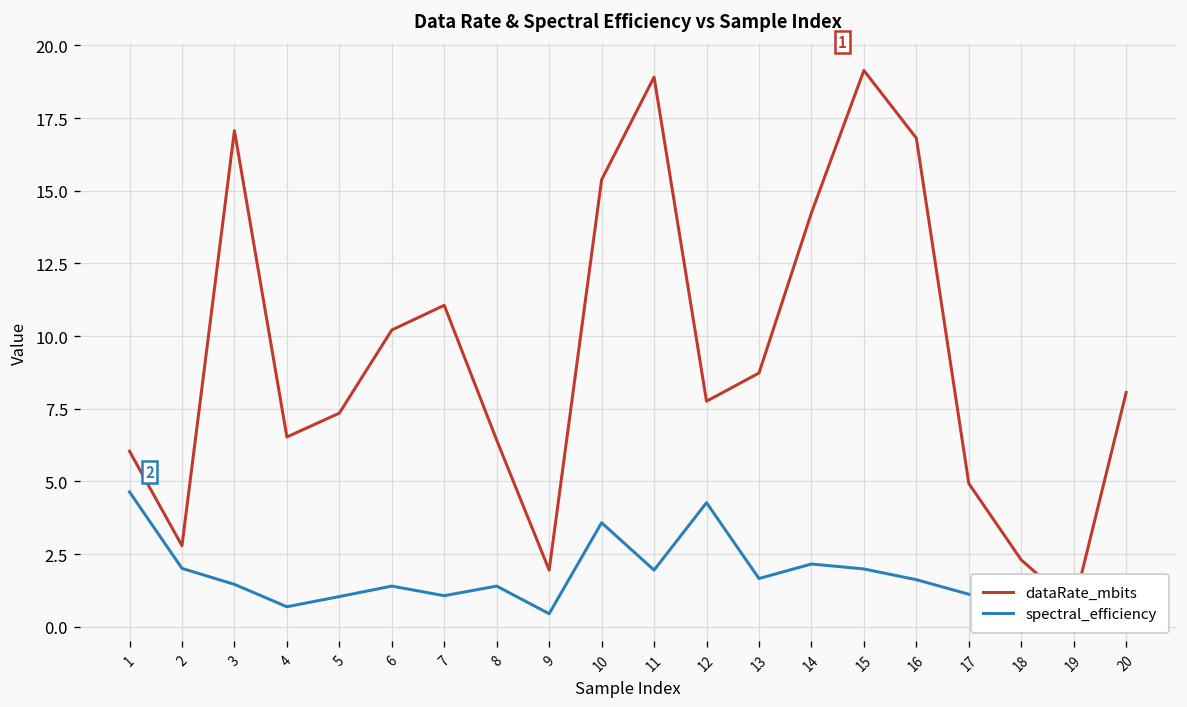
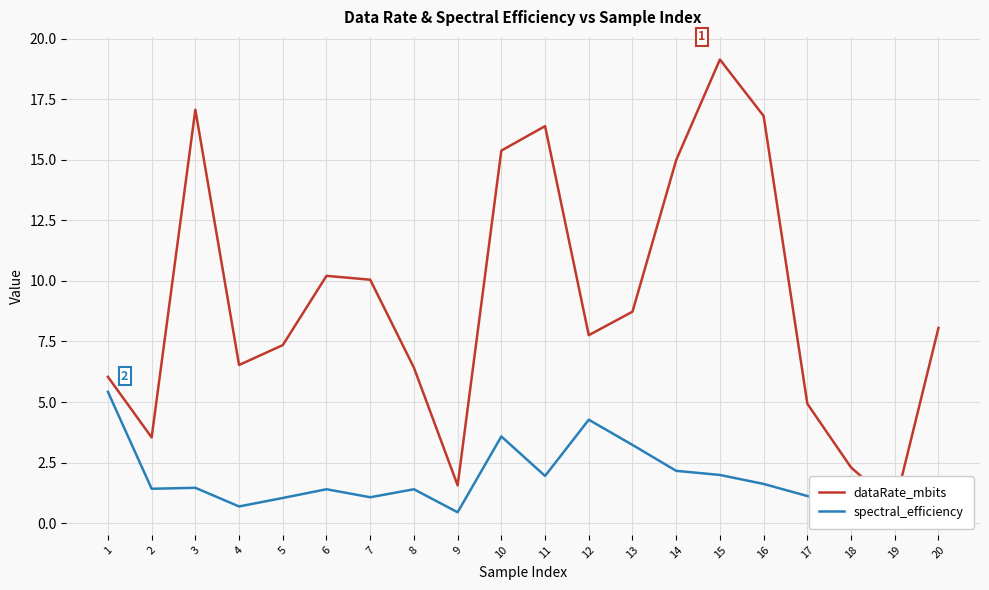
  {
    "dataRate_mbits": {
      "1": 6.0,
-     "2": 2.8,
+     "2": 3.5,
      "3": 17.1,
      "4": 6.5,
      "5": 7.4,
      "6": 10.2,
-     "7": 11.1,
+     "7": 10.1,
      "8": 6.4,
-     "9": 2.0,
+     "9": 1.6,
      "10": 15.4,
-     "11": 18.9,
+     "11": 16.4,
      "12": 7.8,
      "13": 8.7,
-     "14": 14.2,
+     "14": 15.0,
      "16": 16.8,
      "17": 4.9,
      "18": 2.3,
      "20": 8.1
    },
    "spectral_efficiency": {
-     "1": 4.6,
-     "2": 2.0,
+     "1": 5.4,
+     "2": 1.4,
      "3": 1.5,
      "4": 0.7,
      "5": 1.0,
      "6": 1.4,
      "7": 1.1,
      "8": 1.4,
      "9": 0.5,
      "10": 3.6,
      "11": 2.0,
      "12": 4.3,
-     "13": 1.7,
+     "13": 3.2,
      "14": 2.2,
      "15": 2.0,
      "16": 1.6,
      "17": 1.1
    }
  }
